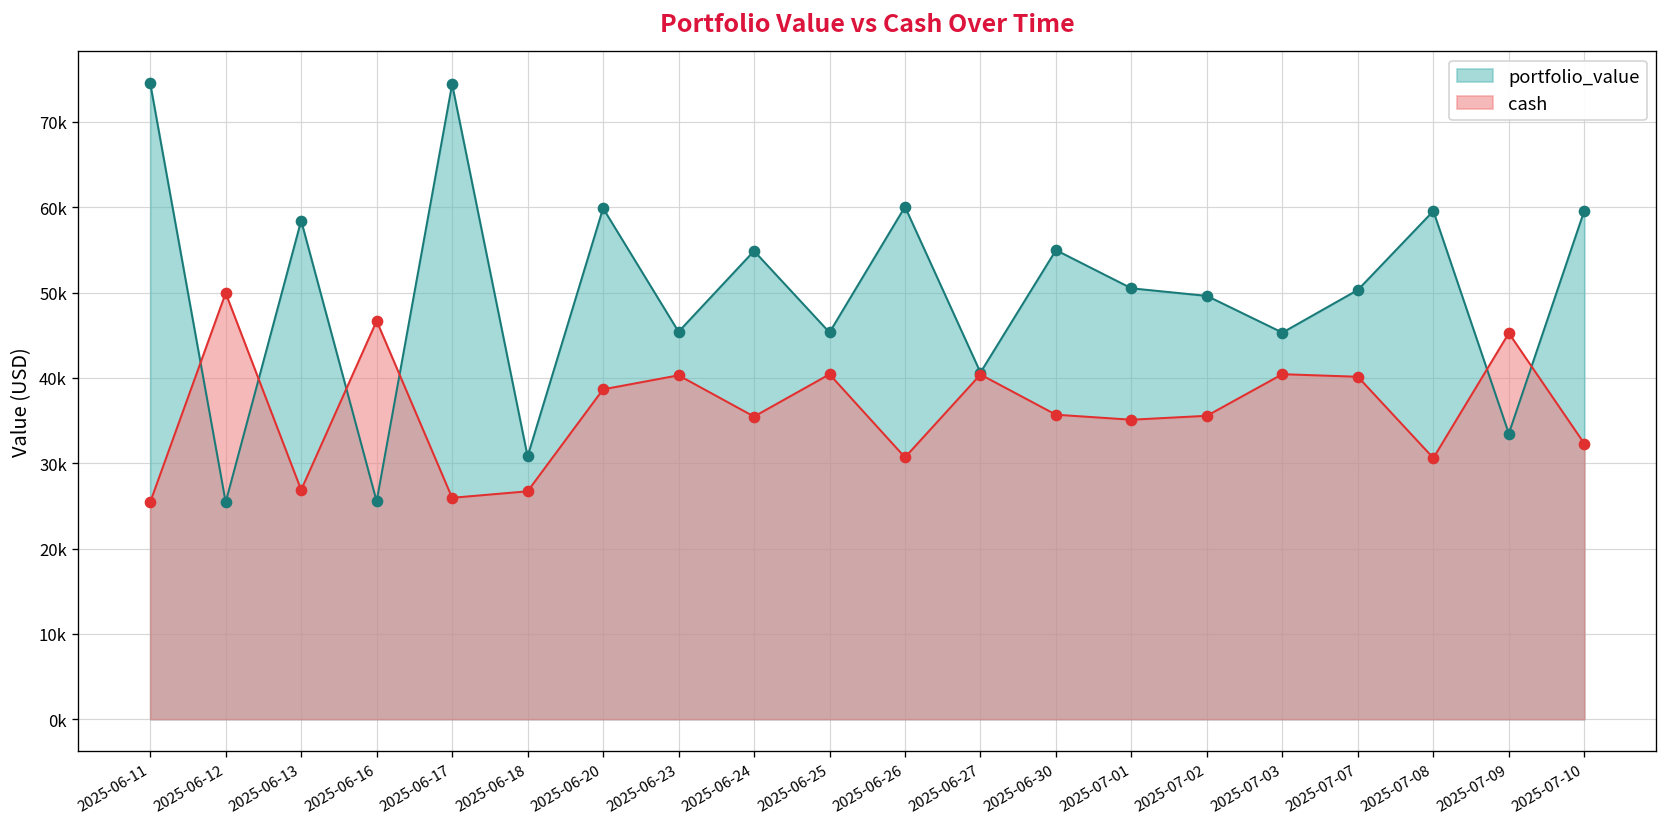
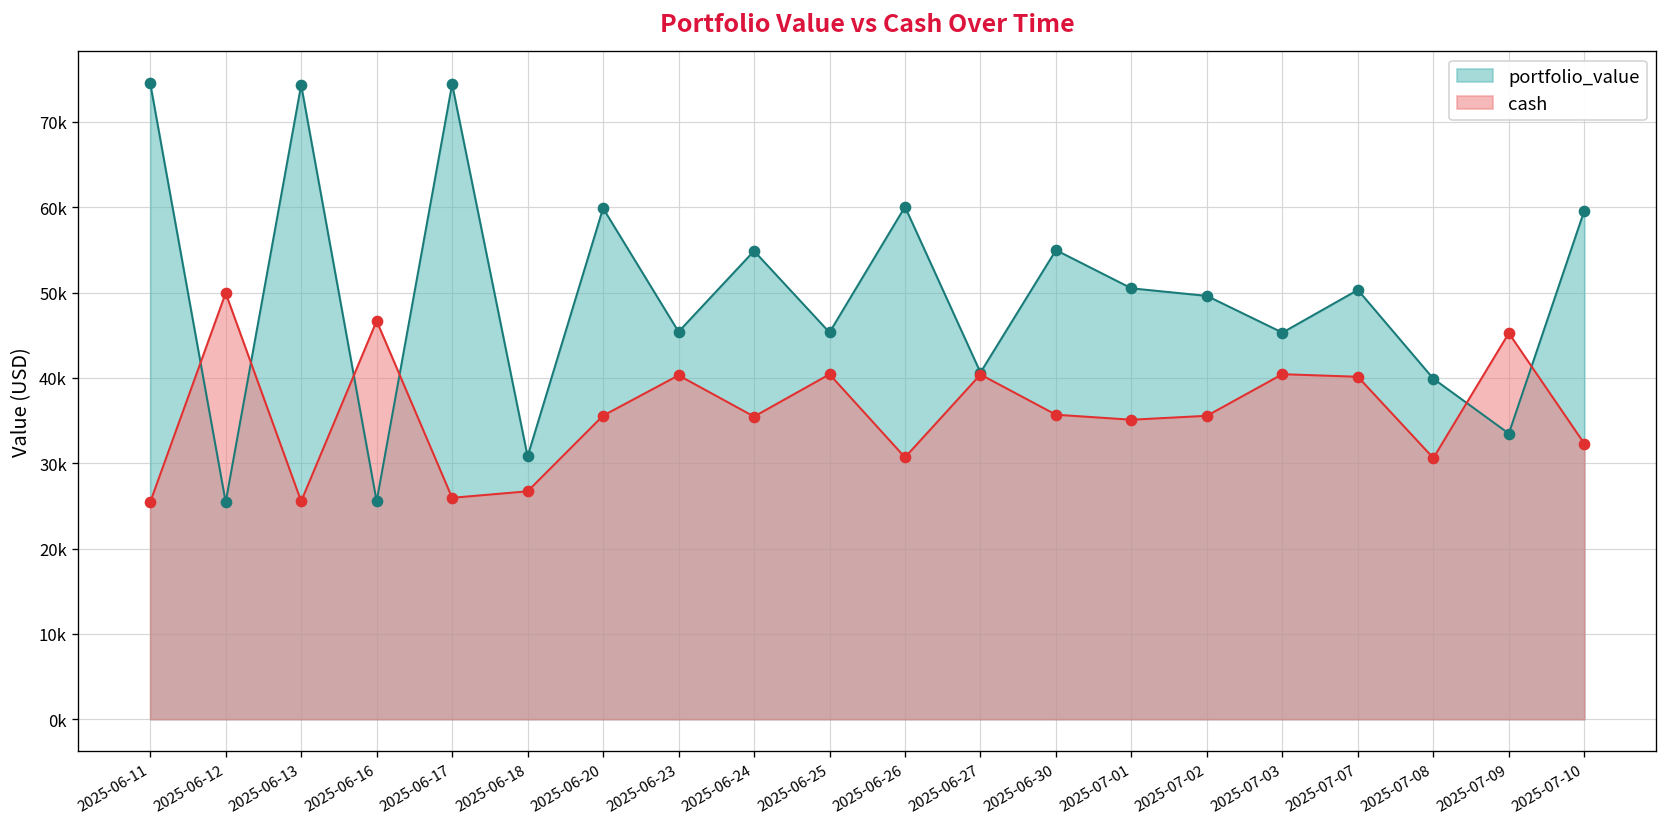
  {
    "portfolio_value": {
      "2025-06-11": 75000,
      "2025-06-12": 25000,
-     "2025-06-13": 58000,
+     "2025-06-13": 74000,
      "2025-06-16": 26000,
      "2025-06-17": 74000,
      "2025-06-18": 31000,
      "2025-06-20": 60000,
      "2025-06-23": 45000,
      "2025-06-24": 55000,
      "2025-06-25": 45000,
      "2025-06-26": 60000,
      "2025-06-30": 55000,
      "2025-07-01": 50000,
      "2025-07-02": 50000,
      "2025-07-03": 45000,
      "2025-07-07": 50000,
-     "2025-07-08": 60000,
+     "2025-07-08": 40000,
      "2025-07-09": 33000,
      "2025-07-10": 60000
    },
    "cash": {
      "2025-06-11": 25000,
      "2025-06-12": 50000,
-     "2025-06-13": 27000,
+     "2025-06-13": 26000,
      "2025-06-16": 47000,
      "2025-06-17": 26000,
      "2025-06-18": 27000,
-     "2025-06-20": 39000,
+     "2025-06-20": 36000,
      "2025-06-23": 40000,
      "2025-06-24": 35000,
      "2025-06-25": 40000,
      "2025-06-26": 31000,
      "2025-06-30": 36000,
      "2025-07-01": 35000,
      "2025-07-02": 36000,
      "2025-07-03": 40000,
      "2025-07-07": 40000,
      "2025-07-08": 31000,
      "2025-07-09": 45000,
      "2025-07-10": 32000
    }
  }
